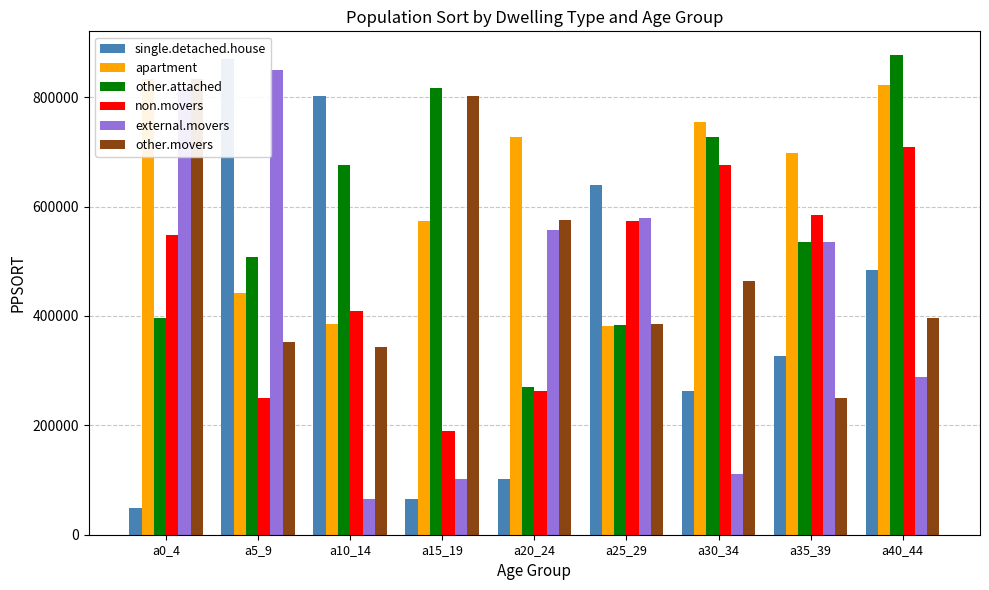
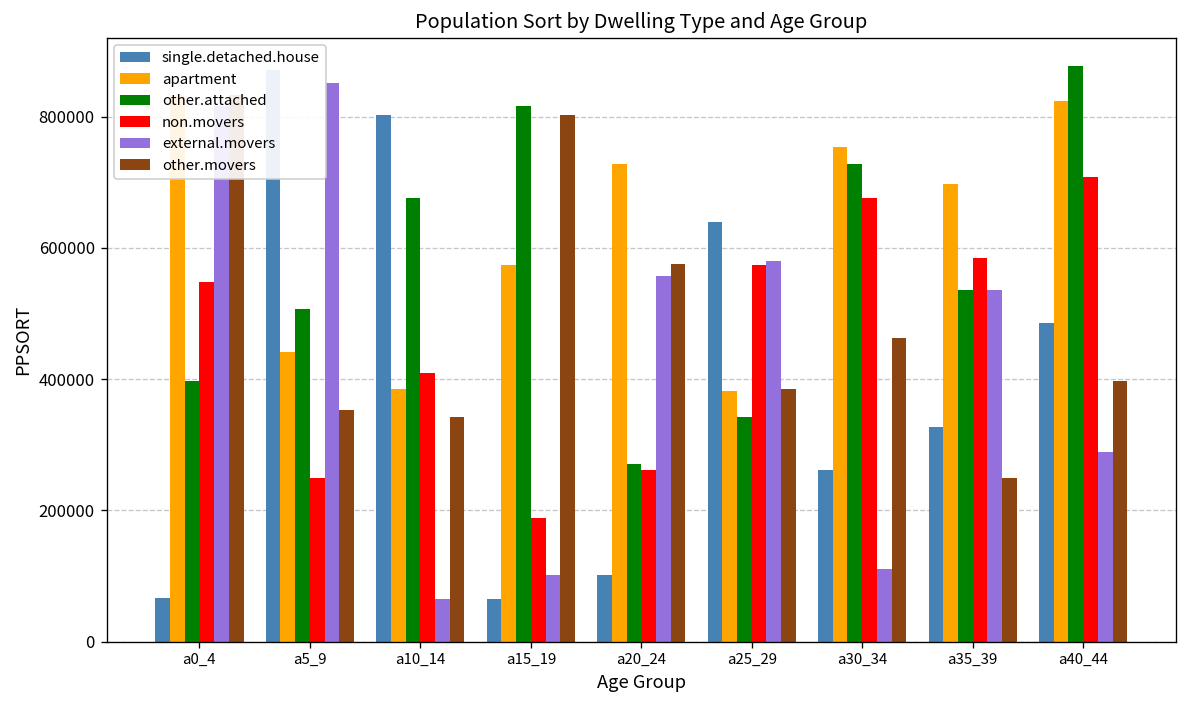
  {
    "single.detached.house": {
-     "a0_4": 50000,
+     "a0_4": 70000,
      "a10_14": 800000,
      "a15_19": 70000,
      "a20_24": 100000,
      "a25_29": 640000,
      "a30_34": 260000,
      "a35_39": 330000,
      "a40_44": 480000
    },
    "apartment": {
      "a5_9": 440000,
      "a10_14": 390000,
      "a15_19": 570000,
      "a20_24": 730000,
      "a25_29": 380000,
      "a30_34": 750000,
      "a35_39": 700000,
      "a40_44": 820000
    },
    "other.attached": {
      "a0_4": 400000,
      "a5_9": 510000,
      "a10_14": 680000,
      "a15_19": 820000,
      "a20_24": 270000,
-     "a25_29": 380000,
+     "a25_29": 340000,
      "a30_34": 730000,
      "a35_39": 540000,
      "a40_44": 880000
    },
    "non.movers": {
      "a0_4": 550000,
      "a5_9": 250000,
      "a10_14": 410000,
      "a15_19": 190000,
      "a20_24": 260000,
      "a25_29": 570000,
      "a30_34": 680000,
      "a35_39": 580000,
      "a40_44": 710000
    },
    "external.movers": {
      "a5_9": 850000,
      "a10_14": 70000,
      "a15_19": 100000,
      "a20_24": 560000,
      "a25_29": 580000,
      "a30_34": 110000,
      "a35_39": 540000,
      "a40_44": 290000
    },
    "other.movers": {
      "a5_9": 350000,
      "a10_14": 340000,
      "a15_19": 800000,
      "a20_24": 580000,
      "a25_29": 390000,
      "a30_34": 460000,
      "a35_39": 250000,
      "a40_44": 400000
    }
  }
